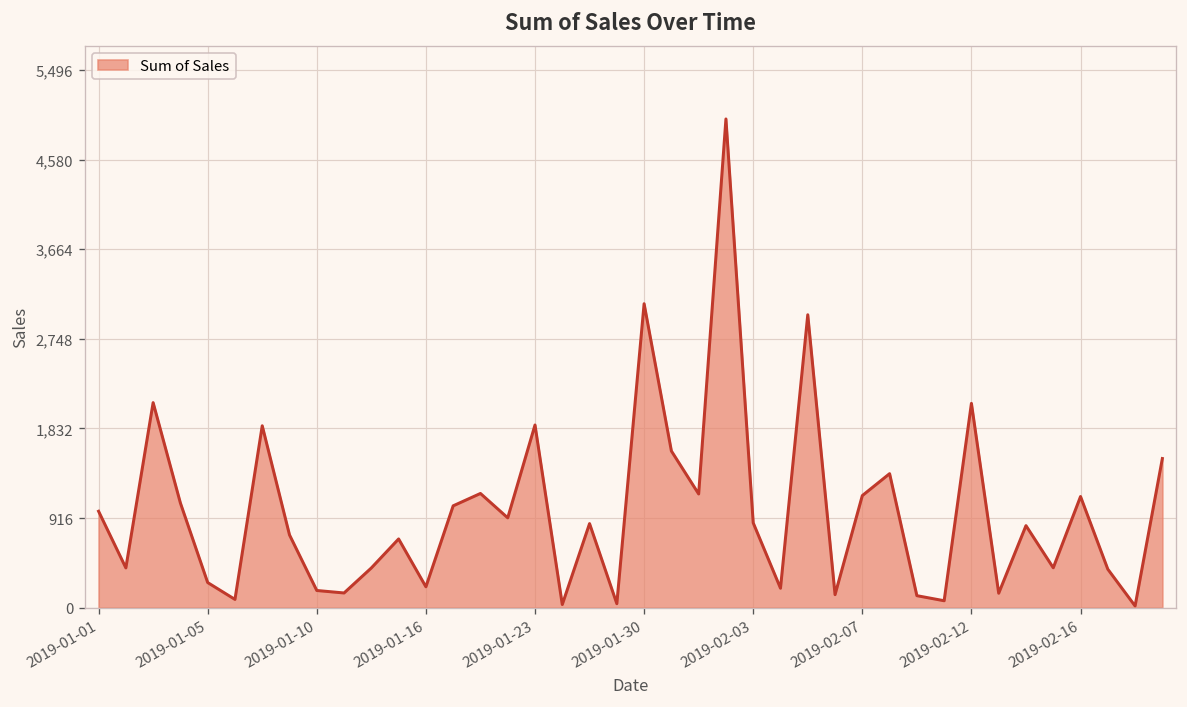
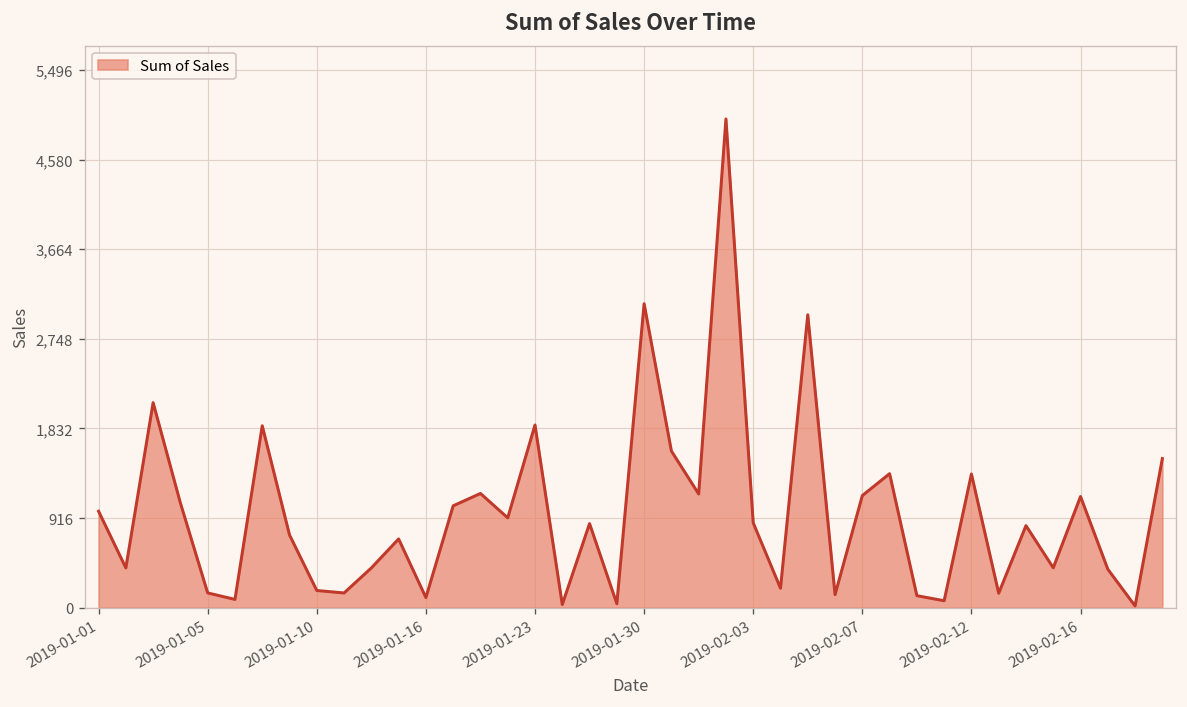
  {
    "2019-01-01": "1,000",
-   "2019-01-05": "300",
+   "2019-01-05": "100",
    "2019-01-10": "200",
-   "2019-01-16": "200",
+   "2019-01-16": "100",
    "2019-01-23": "1,900",
    "2019-01-30": "3,100",
    "2019-02-03": "900",
    "2019-02-07": "1,100",
-   "2019-02-12": "2,100",
+   "2019-02-12": "1,400",
    "2019-02-16": "1,100"
  }
